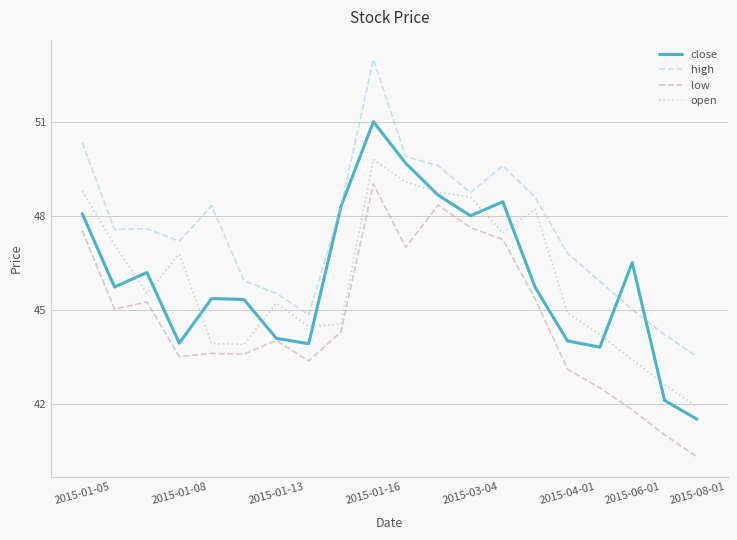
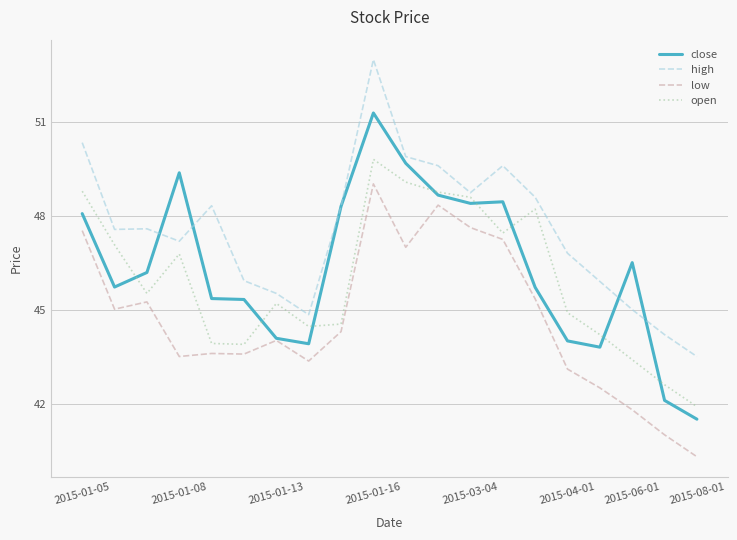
  {
    "close": {
      "2015-01-05": 48.1,
-     "2015-01-08": 43.9,
-     "2015-01-16": 51.0,
-     "2015-03-04": 48.0,
+     "2015-01-08": 49.4,
+     "2015-01-16": 51.3,
+     "2015-03-04": 48.4,
      "2015-04-01": 44.0,
      "2015-06-01": 46.5,
      "2015-08-01": 41.5
    }
  }
